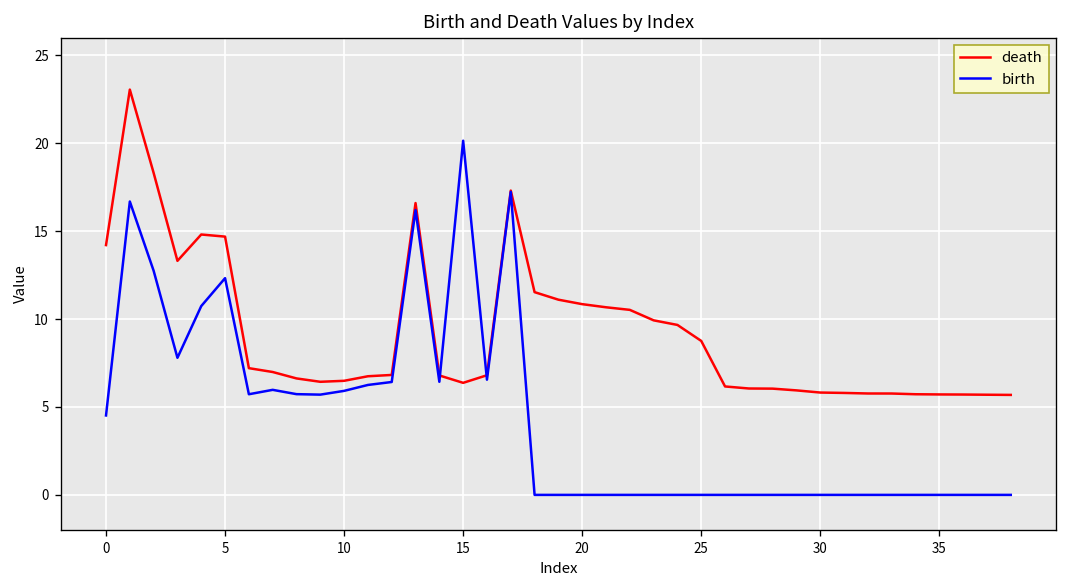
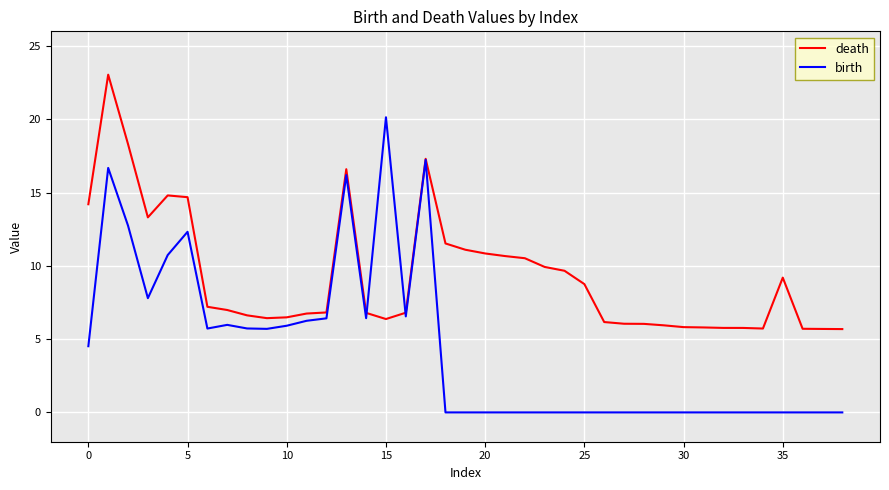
  {
    "death": {
      "0": 14.2,
      "5": 14.7,
      "10": 6.5,
      "15": 6.4,
      "20": 10.8,
      "25": 8.8,
      "30": 5.8,
-     "35": 5.7
+     "35": 9.2
    },
    "birth": {
      "0": 4.5,
      "5": 12.3,
      "10": 5.9,
      "15": 20.1,
      "20": 0.0,
      "25": 0.0,
      "30": 0.0,
      "35": 0.0
    }
  }
